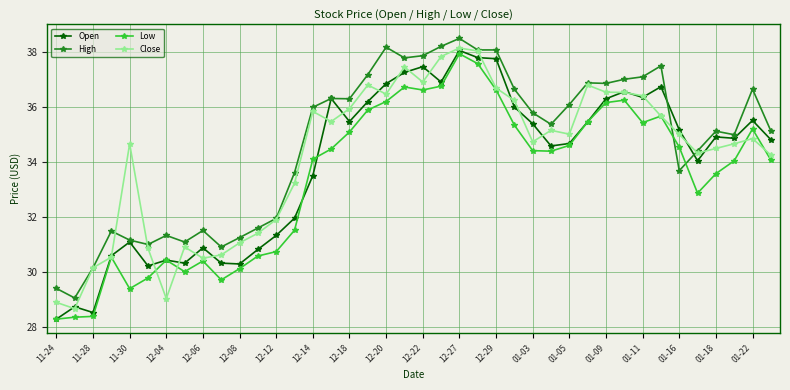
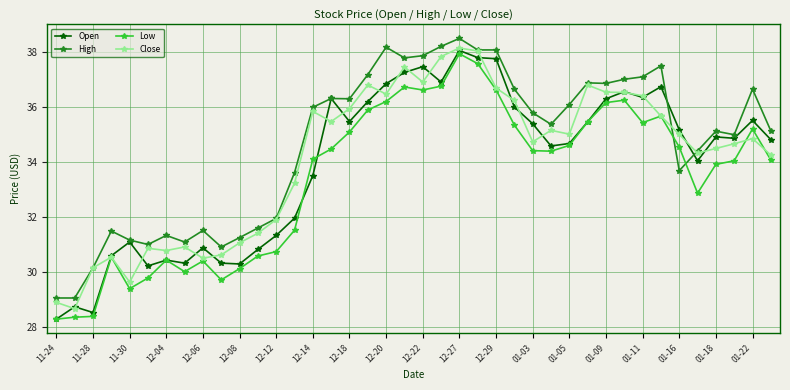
  {
    "Open": {
      "11-28": 28.5,
      "12-06": 30.9,
      "12-08": 30.3,
      "12-12": 31.3,
      "12-14": 33.5,
      "12-18": 35.5,
      "12-20": 36.9,
      "12-22": 37.5,
      "12-29": 37.8,
      "01-03": 35.4,
      "01-09": 36.3,
      "01-16": 35.2,
      "01-18": 34.9,
      "01-22": 35.5
    },
    "High": {
-     "11-24": 29.4,
+     "11-24": 29.0,
      "12-04": 31.3,
      "12-06": 31.5,
      "12-08": 31.2,
      "12-14": 36.0,
      "12-18": 36.3,
      "12-20": 38.2,
      "12-22": 37.9,
      "12-27": 38.5,
      "12-29": 38.1,
      "01-03": 35.8,
      "01-05": 36.1,
      "01-09": 36.9,
      "01-11": 37.1,
      "01-16": 33.7,
      "01-18": 35.1,
      "01-22": 36.7
    },
    "Low": {
      "11-28": 28.4,
      "11-30": 29.4,
      "12-06": 30.4,
      "12-08": 30.1,
      "12-12": 30.7,
      "12-14": 34.1,
      "12-18": 35.1,
      "12-20": 36.2,
      "12-22": 36.6,
      "12-27": 37.9,
      "01-03": 34.4,
      "01-09": 36.2,
      "01-11": 35.4,
      "01-16": 34.5,
-     "01-18": 33.6,
+     "01-18": 33.9,
      "01-22": 35.2
    },
    "Close": {
      "11-24": 28.9,
-     "11-30": 34.7,
-     "12-04": 29.0,
+     "11-30": 29.6,
+     "12-04": 30.8,
      "12-06": 30.5,
      "12-08": 31.1,
      "12-14": 35.8,
      "12-18": 35.9,
      "12-20": 36.5,
      "12-22": 36.9,
      "01-03": 34.7,
      "01-05": 35.0,
      "01-09": 36.5,
      "01-16": 35.0,
      "01-18": 34.5,
      "01-22": 34.9
    }
  }
